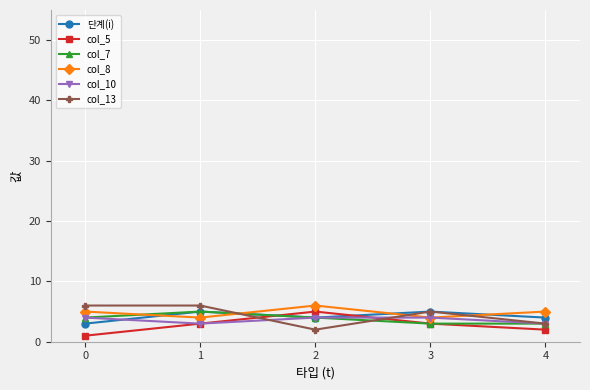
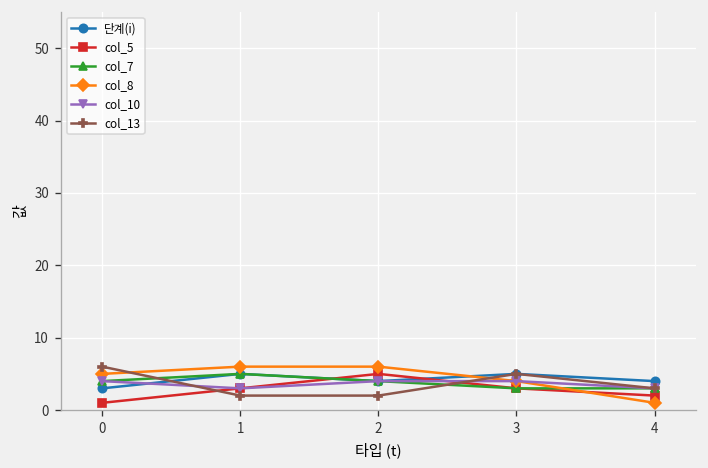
  {
    "단계(i)": {
      "0": 3,
      "4": 4
    },
    "col_5": {
      "0": 1,
      "2": 5,
      "4": 2
    },
    "col_8": {
      "0": 5,
-     "1": 4,
+     "1": 6,
      "2": 6,
-     "4": 5
+     "4": 1
    },
    "col_13": {
      "0": 6,
-     "1": 6,
+     "1": 2,
      "2": 2
    }
  }
